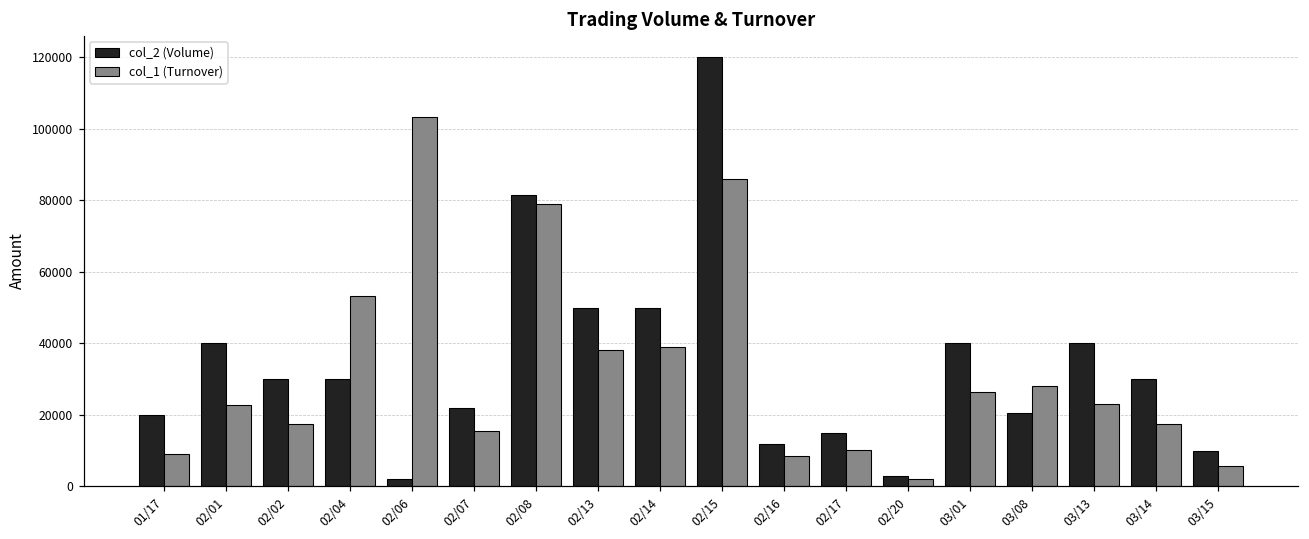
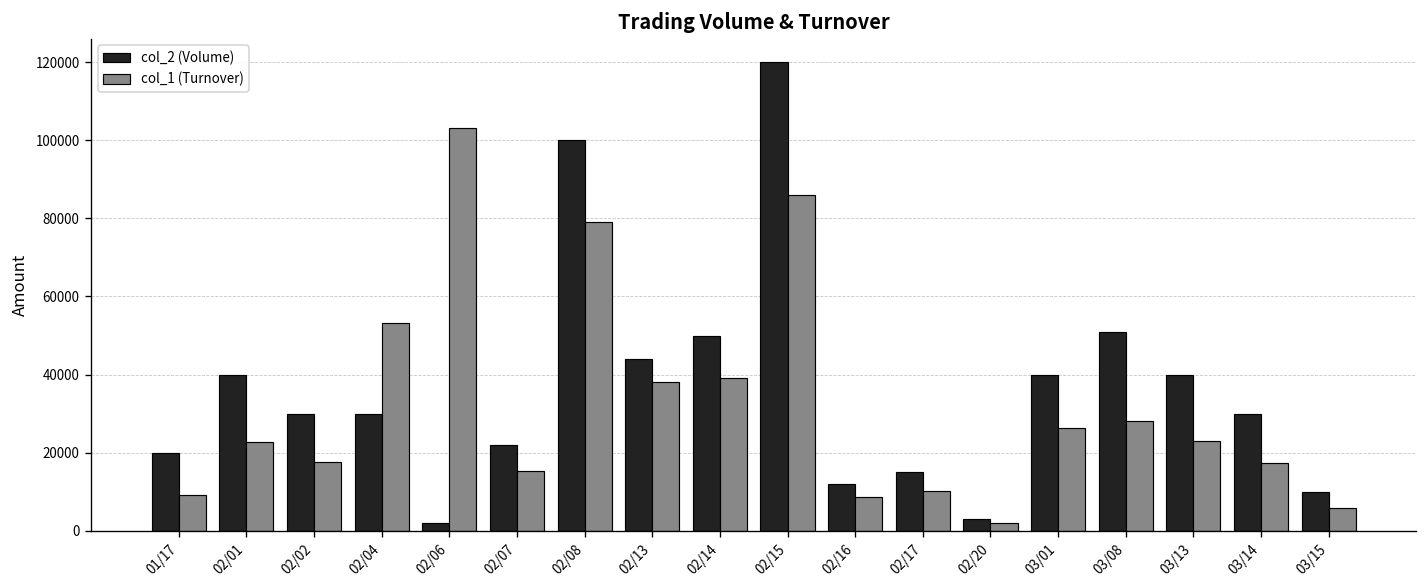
  {
    "col_2 (Volume)": {
      "01/17": 20000,
      "02/01": 40000,
      "02/02": 30000,
      "02/04": 30000,
      "02/06": 2000,
      "02/07": 22000,
-     "02/08": 81000,
-     "02/13": 50000,
+     "02/08": 100000,
+     "02/13": 44000,
      "02/14": 50000,
      "02/15": 120000,
      "02/16": 12000,
      "02/17": 15000,
      "02/20": 3000,
      "03/01": 40000,
-     "03/08": 21000,
+     "03/08": 51000,
      "03/13": 40000,
      "03/14": 30000,
      "03/15": 10000
    },
    "col_1 (Turnover)": {
      "01/17": 9000,
      "02/01": 23000,
      "02/02": 18000,
      "02/04": 53000,
      "02/06": 103000,
      "02/07": 15000,
      "02/08": 79000,
      "02/13": 38000,
      "02/14": 39000,
      "02/15": 86000,
      "02/16": 9000,
      "02/17": 10000,
      "02/20": 2000,
      "03/01": 26000,
      "03/08": 28000,
      "03/13": 23000,
      "03/14": 17000,
      "03/15": 6000
    }
  }
